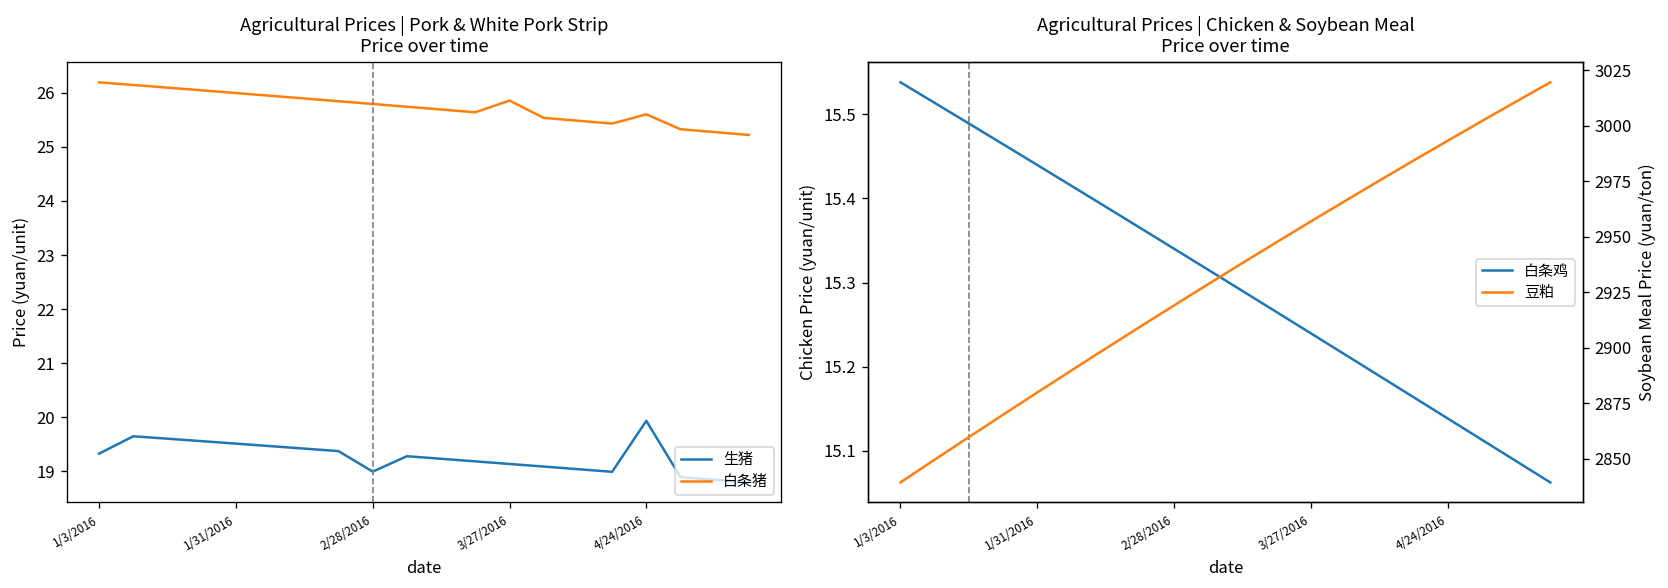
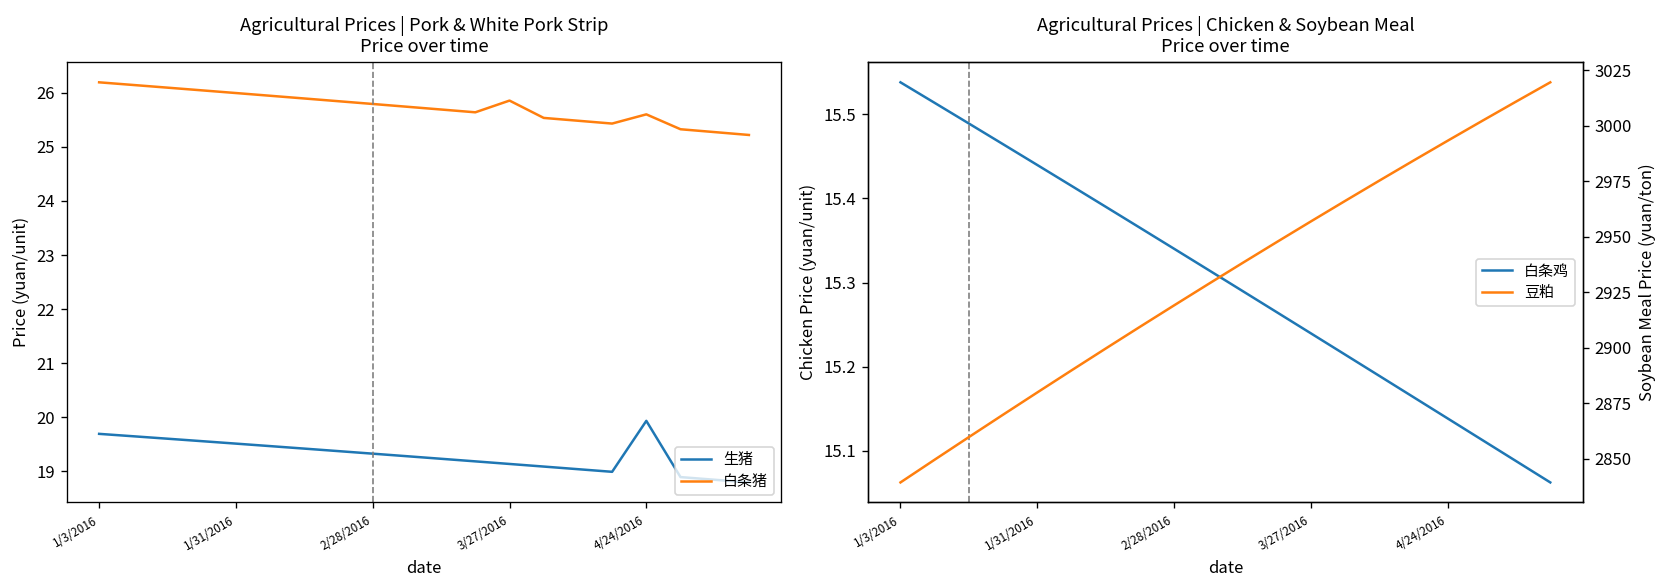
  {
    "Agricultural Prices | Pork & White Pork Strip Price over time": {
      "生猪": {
-       "1/3/2016": 19.3,
+       "1/3/2016": 19.7,
        "1/31/2016": 19.5,
-       "2/28/2016": 19.0,
+       "2/28/2016": 19.3,
        "3/27/2016": 19.1,
        "4/24/2016": 19.9
      },
      "白条猪": {
        "1/3/2016": 26.2,
        "1/31/2016": 26.0,
        "2/28/2016": 25.8,
        "3/27/2016": 25.9,
        "4/24/2016": 25.6
      }
    }
  }
